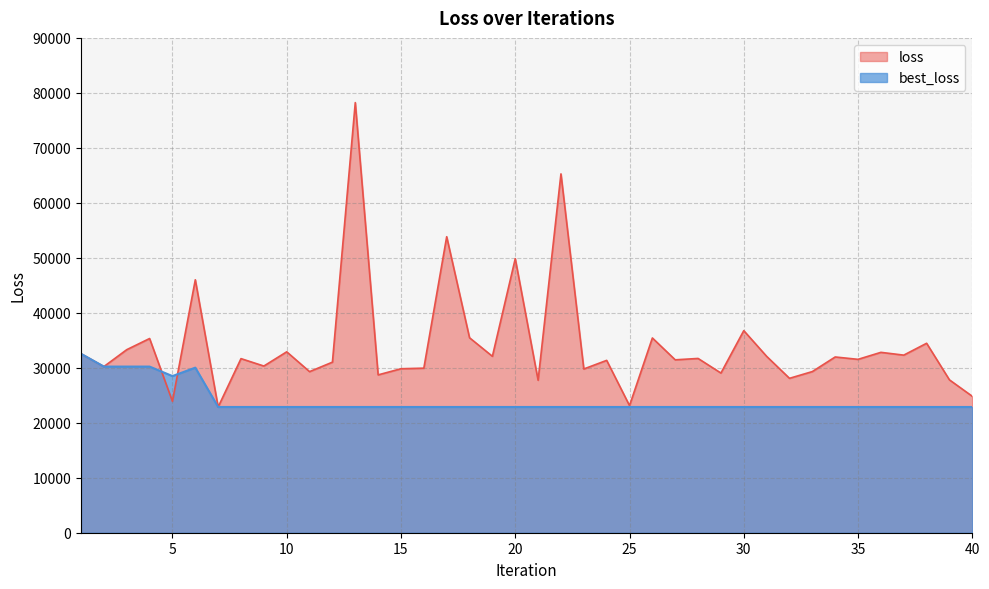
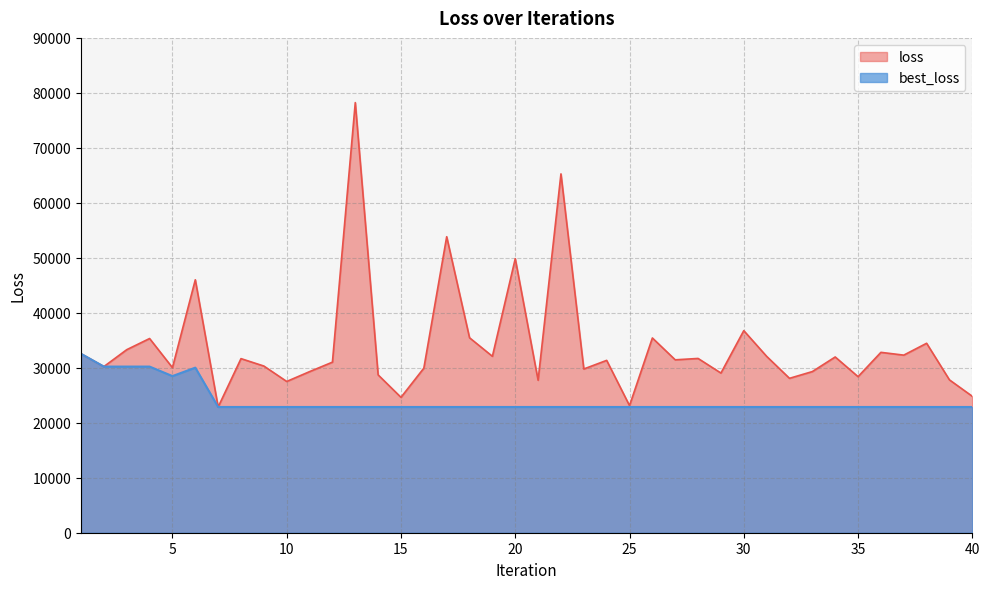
  {
    "loss": {
-     "5": 24000,
-     "10": 33000,
-     "15": 30000,
+     "5": 30000,
+     "10": 28000,
+     "15": 25000,
      "20": 50000,
      "30": 37000,
-     "35": 32000,
+     "35": 28000,
      "40": 25000
    },
    "best_loss": {
      "5": 28000,
      "10": 23000,
      "15": 23000,
      "20": 23000,
      "30": 23000,
      "35": 23000,
      "40": 23000
    }
  }
